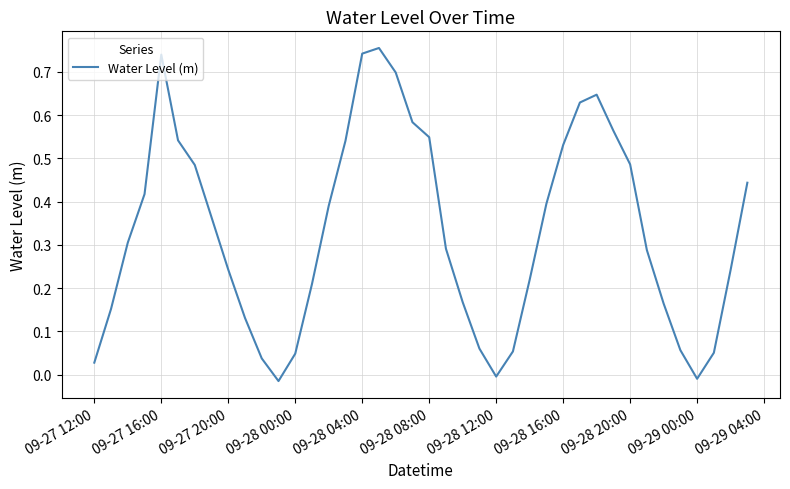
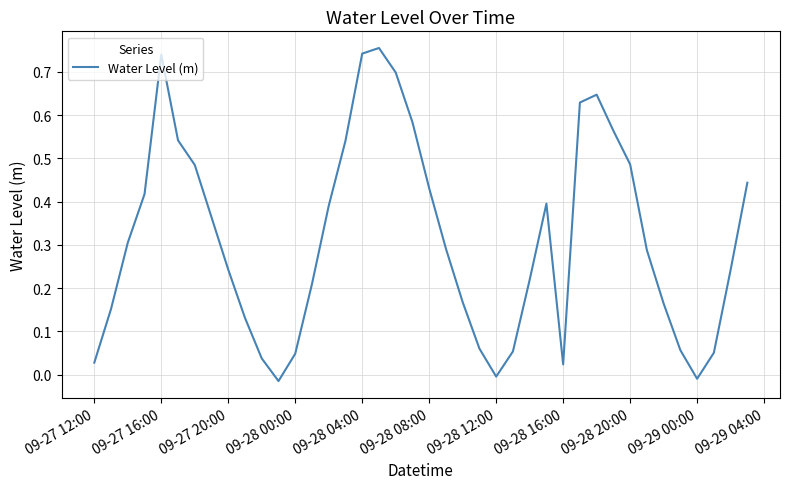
  {
    "09-27 12:00": 0.03,
    "09-27 20:00": 0.24,
    "09-28 00:00": 0.05,
    "09-28 04:00": 0.74,
-   "09-28 08:00": 0.55,
+   "09-28 08:00": 0.43,
    "09-28 12:00": 0.00,
-   "09-28 16:00": 0.53,
+   "09-28 16:00": 0.02,
    "09-28 20:00": 0.49,
    "09-29 00:00": -0.01
  }
